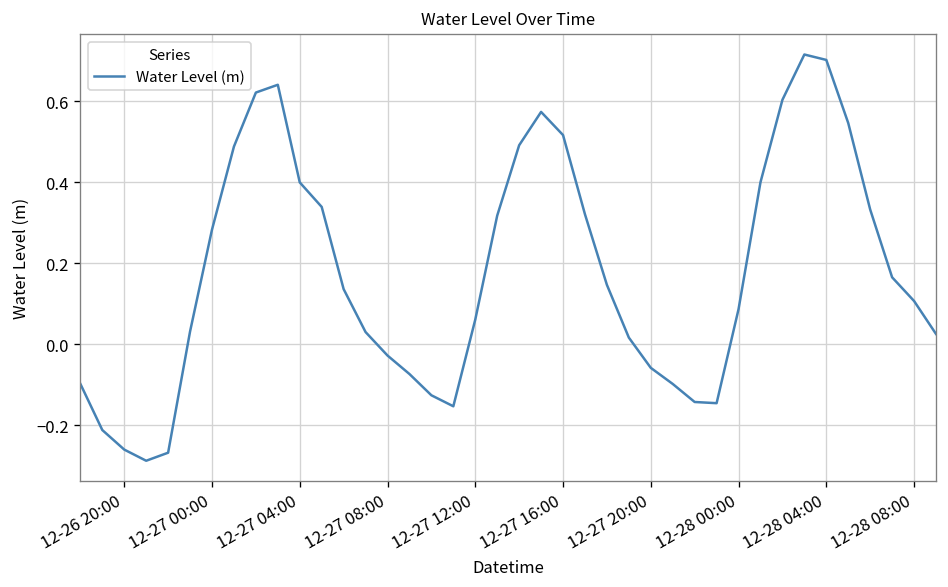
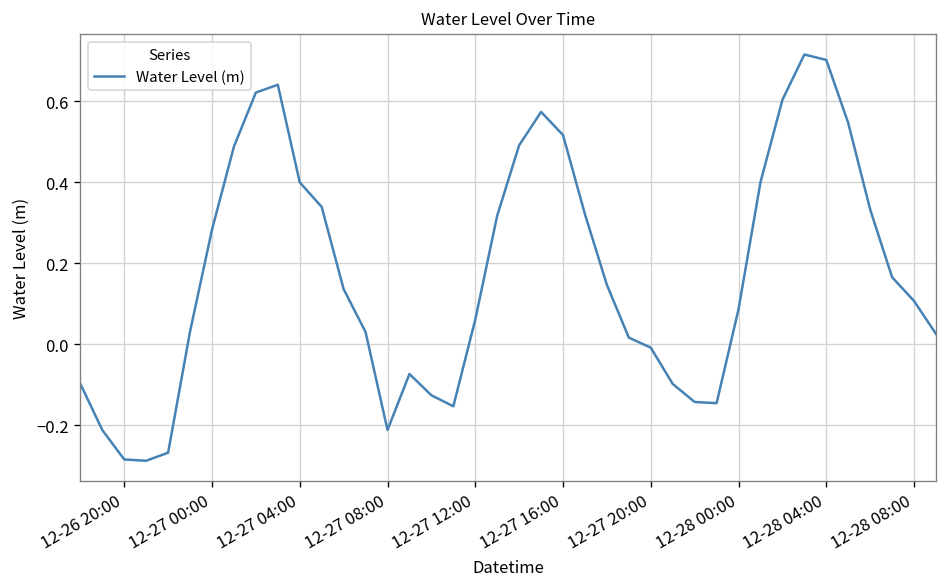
  {
-   "12-26 20:00": -0.26,
+   "12-26 20:00": -0.28,
    "12-27 00:00": 0.28,
    "12-27 04:00": 0.40,
-   "12-27 08:00": -0.03,
+   "12-27 08:00": -0.21,
    "12-27 12:00": 0.06,
    "12-27 16:00": 0.52,
-   "12-27 20:00": -0.06,
+   "12-27 20:00": -0.01,
    "12-28 00:00": 0.09,
    "12-28 04:00": 0.70,
    "12-28 08:00": 0.11
  }
